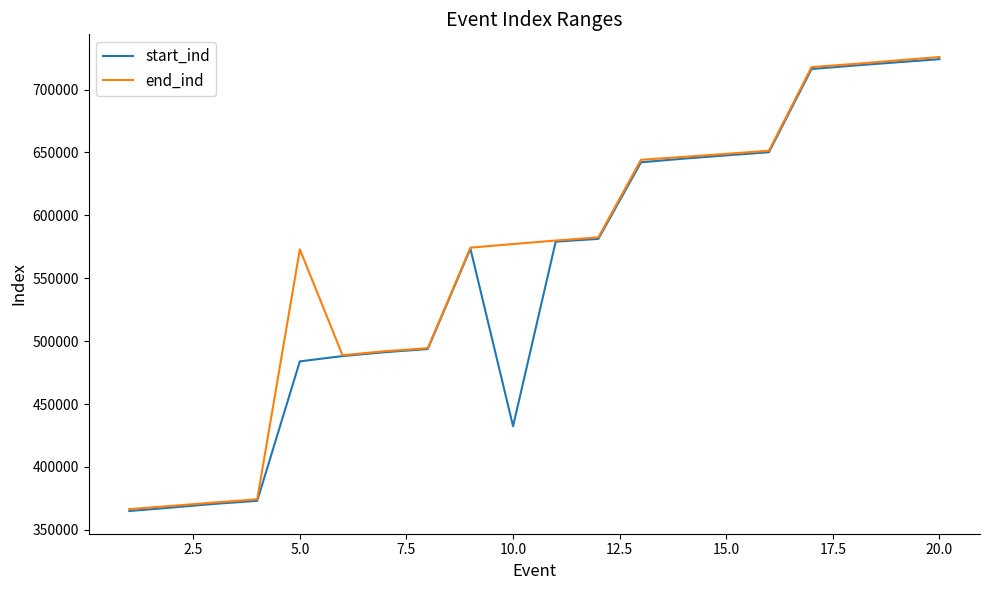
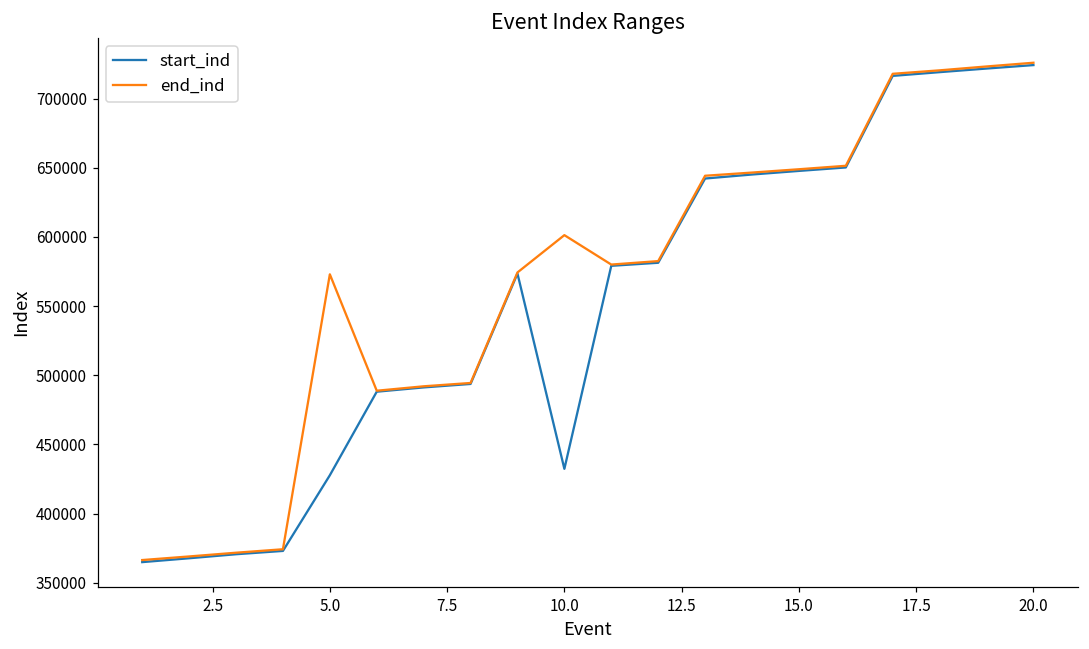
  {
    "start_ind": {
-     "5.0": 484000,
+     "5.0": 428000,
      "10.0": 432000
    },
    "end_ind": {
      "5.0": 573000,
-     "10.0": 577000
+     "10.0": 601000
    }
  }
